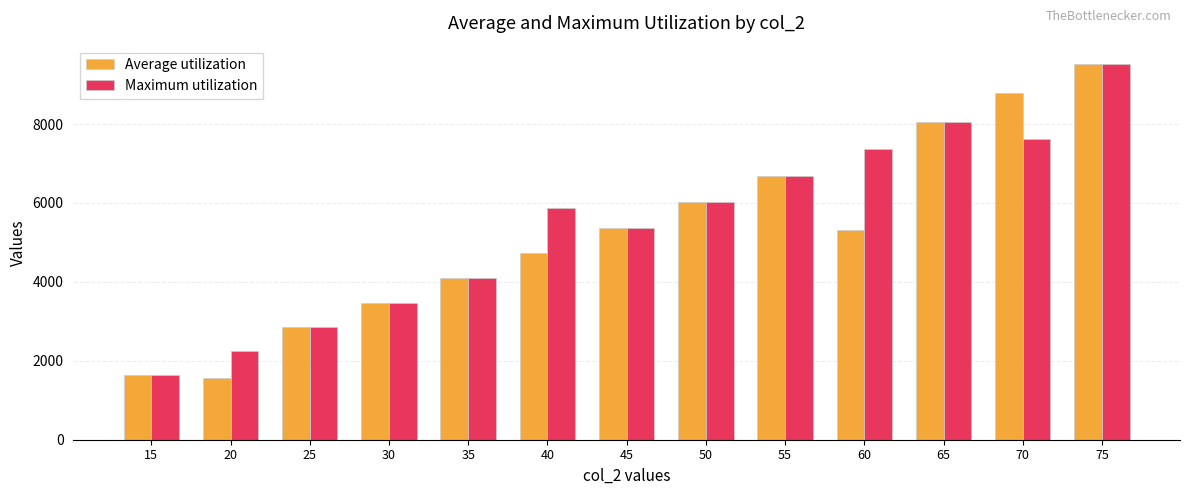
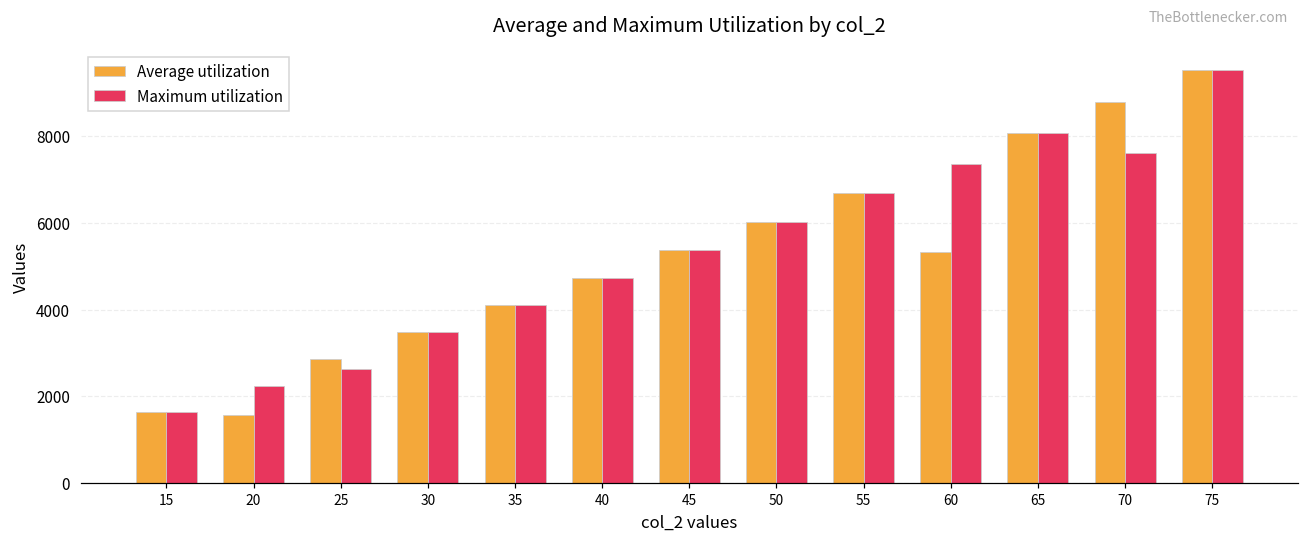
  {
    "Average utilization": {
      "15": 1600,
      "20": 1600,
      "25": 2900,
      "30": 3500,
      "35": 4100,
      "40": 4700,
      "45": 5400,
      "50": 6000,
      "55": 6700,
      "60": 5300,
      "65": 8100,
      "70": 8800,
      "75": 9500
    },
    "Maximum utilization": {
      "15": 1600,
      "20": 2200,
-     "25": 2900,
+     "25": 2600,
      "30": 3500,
      "35": 4100,
-     "40": 5900,
+     "40": 4700,
      "45": 5400,
      "50": 6000,
      "55": 6700,
      "60": 7400,
      "65": 8100,
      "70": 7600,
      "75": 9500
    }
  }
